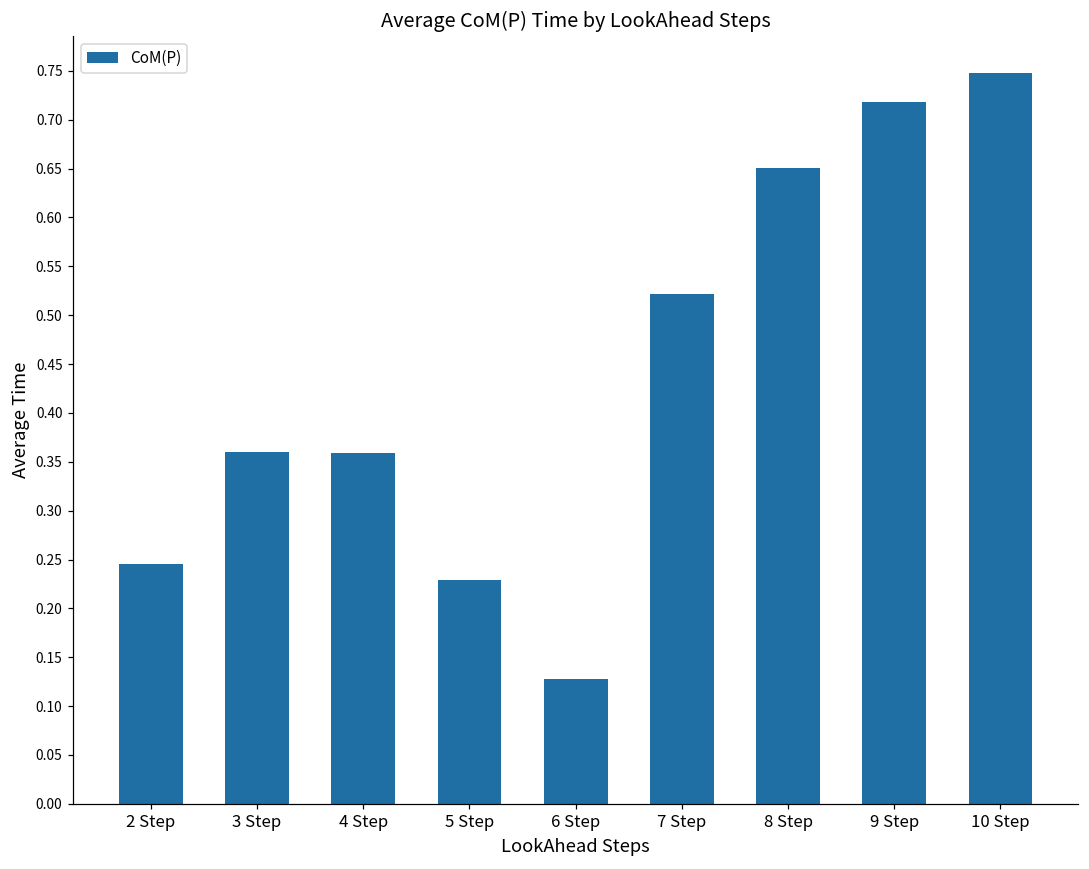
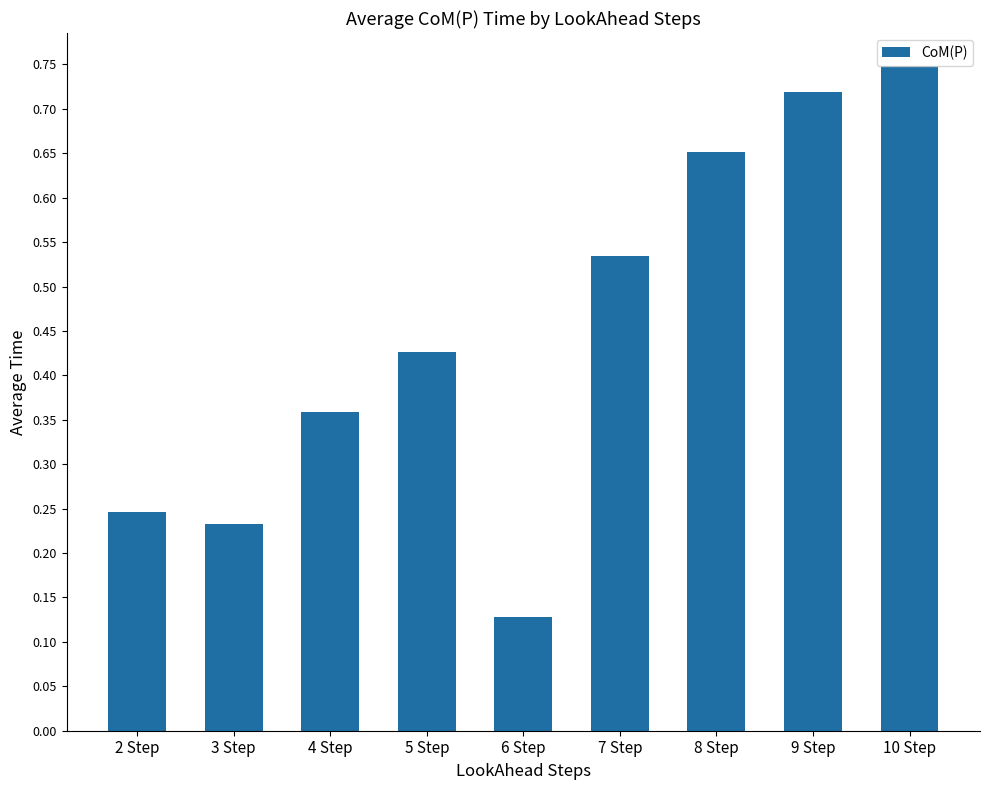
  {
    "2 Step": 0.25,
-   "3 Step": 0.36,
+   "3 Step": 0.23,
    "4 Step": 0.36,
-   "5 Step": 0.23,
+   "5 Step": 0.43,
    "6 Step": 0.13,
-   "7 Step": 0.52,
+   "7 Step": 0.53,
    "8 Step": 0.65,
    "9 Step": 0.72,
    "10 Step": 0.75
  }
